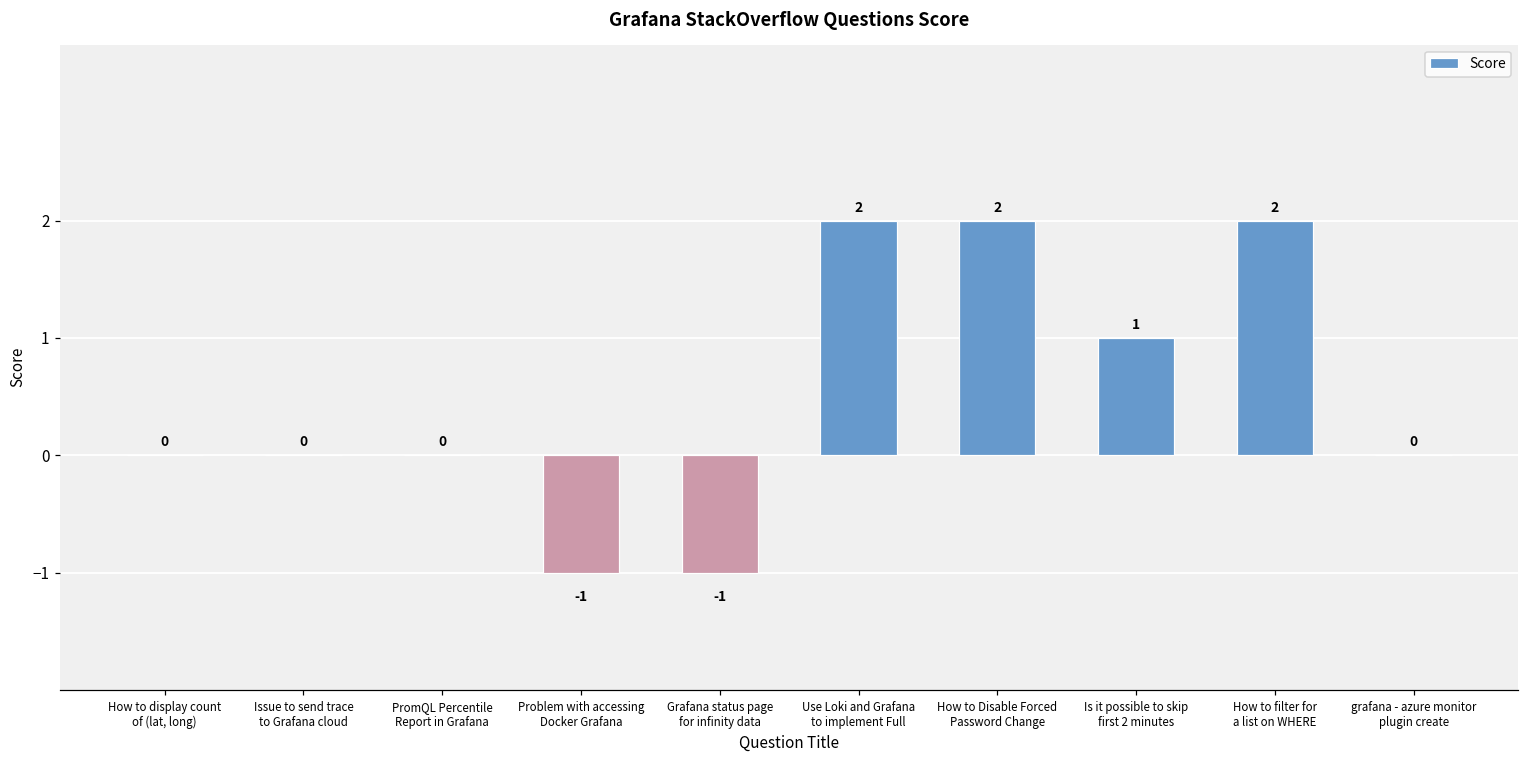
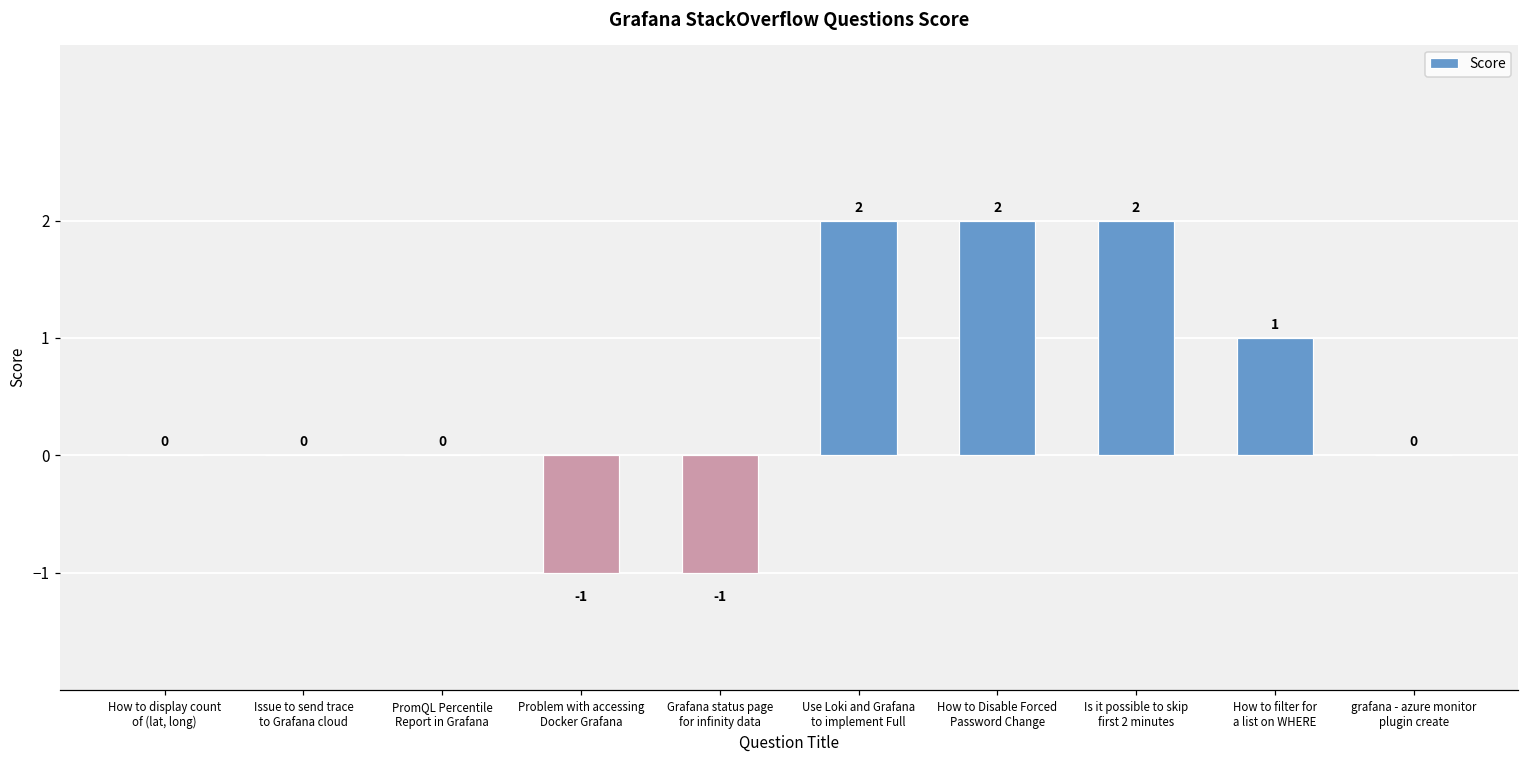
  {
    "How to display count of (lat, long)": 0,
    "Issue to send trace to Grafana cloud": 0,
    "PromQL Percentile Report in Grafana": 0,
    "Problem with accessing Docker Grafana": -1,
    "Grafana status page for infinity data": -1,
    "Use Loki and Grafana to implement Full": 2,
    "How to Disable Forced Password Change": 2,
-   "Is it possible to skip first 2 minutes": 1,
-   "How to filter for a list on WHERE": 2,
+   "Is it possible to skip first 2 minutes": 2,
+   "How to filter for a list on WHERE": 1,
    "grafana - azure monitor plugin create": 0
  }
